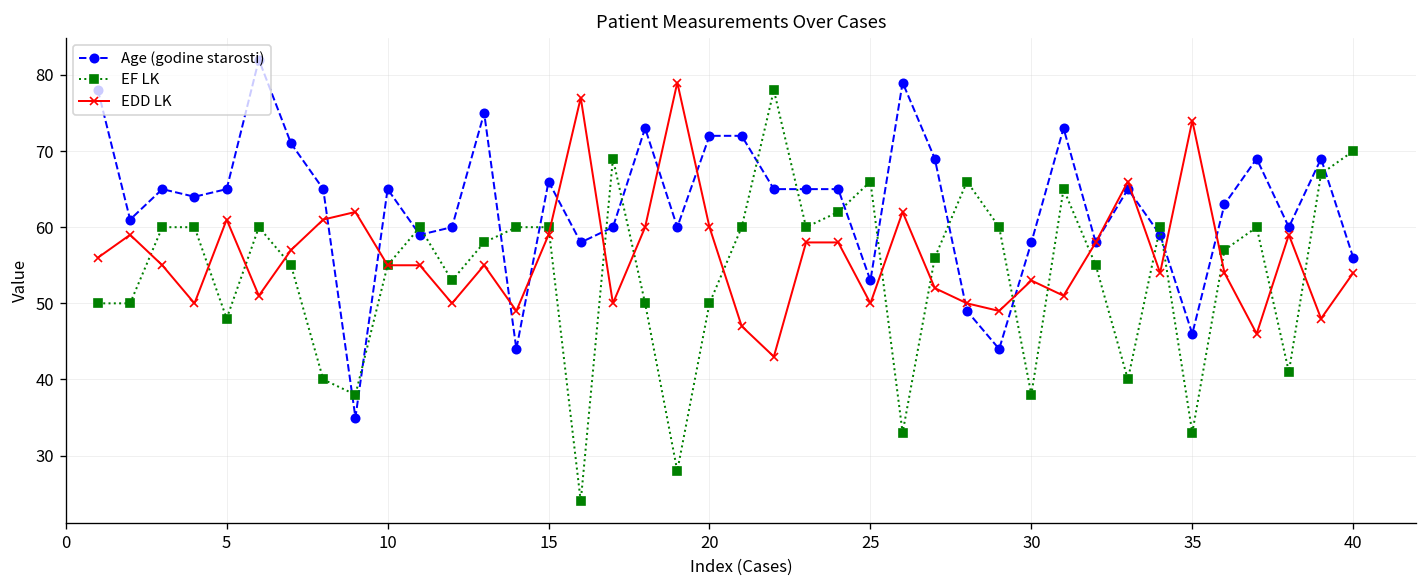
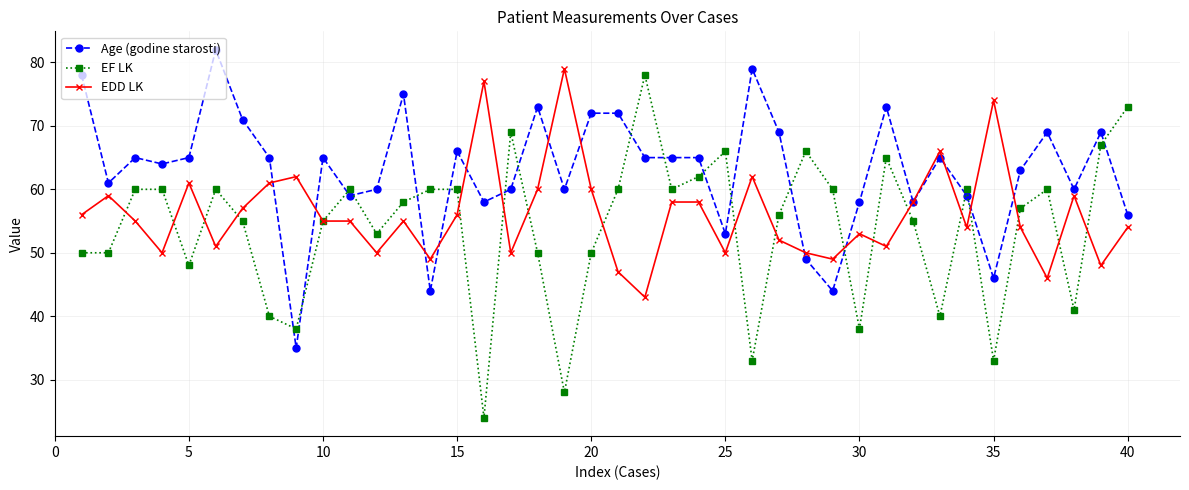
  {
    "Age (godine starosti)": {
      "5": 65,
      "10": 65,
      "15": 66,
      "20": 72,
      "25": 53,
      "30": 58,
      "35": 46,
      "40": 56
    },
    "EF LK": {
      "5": 48,
      "15": 60,
      "20": 50,
      "25": 66,
      "30": 38,
      "35": 33,
-     "40": 70
+     "40": 73
    },
    "EDD LK": {
      "5": 61,
-     "15": 59,
+     "15": 56,
      "20": 60,
      "25": 50,
      "30": 53,
      "35": 74,
      "40": 54
    }
  }
